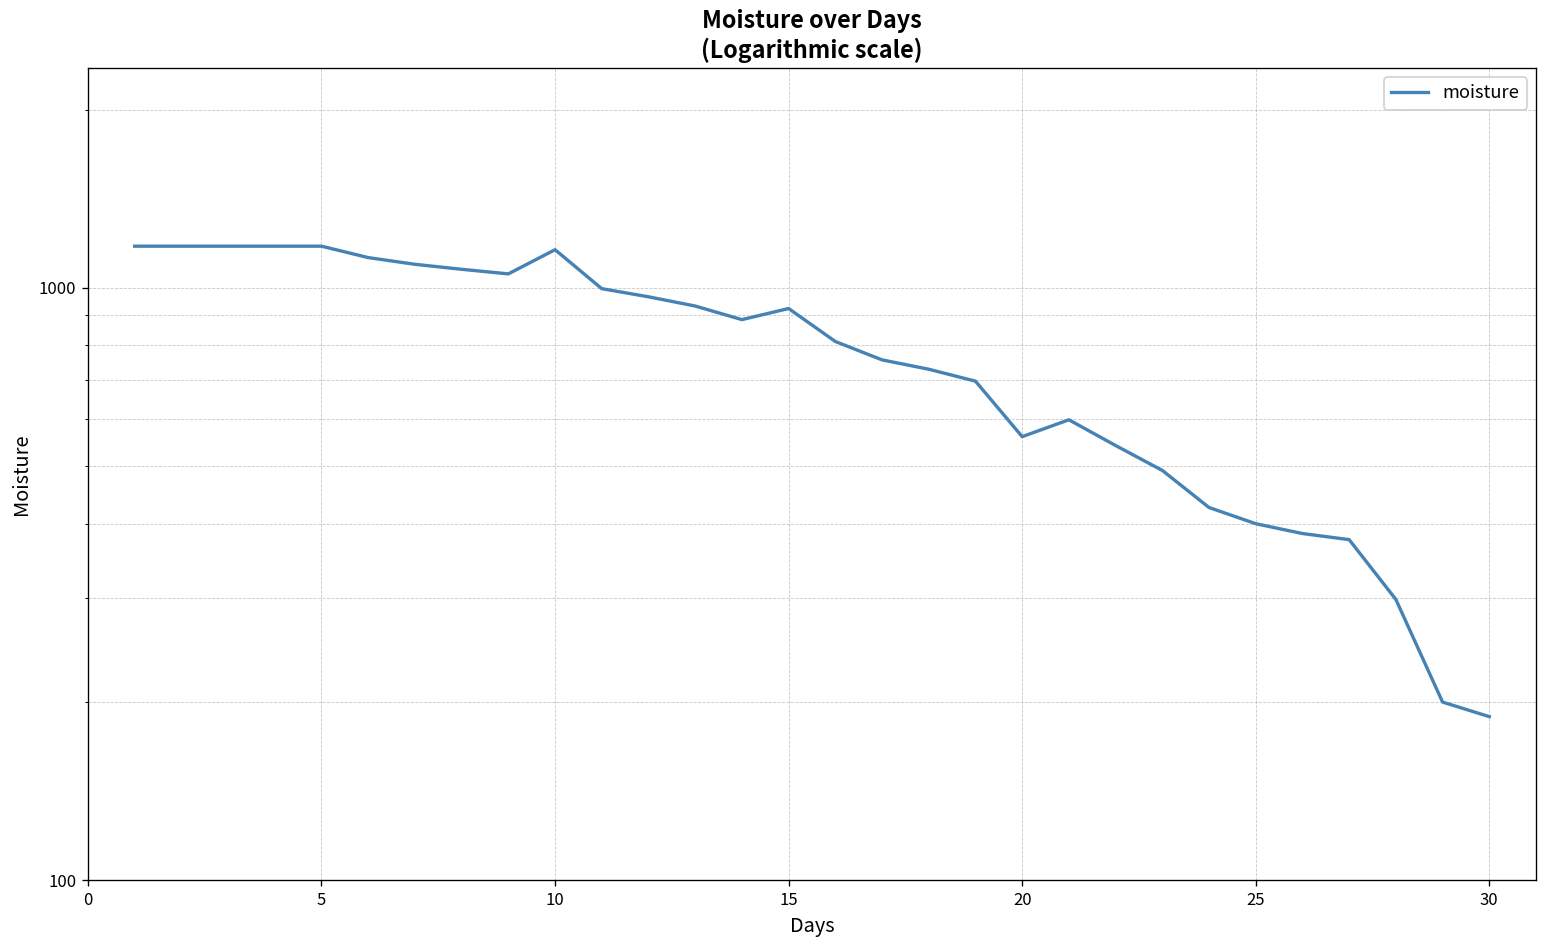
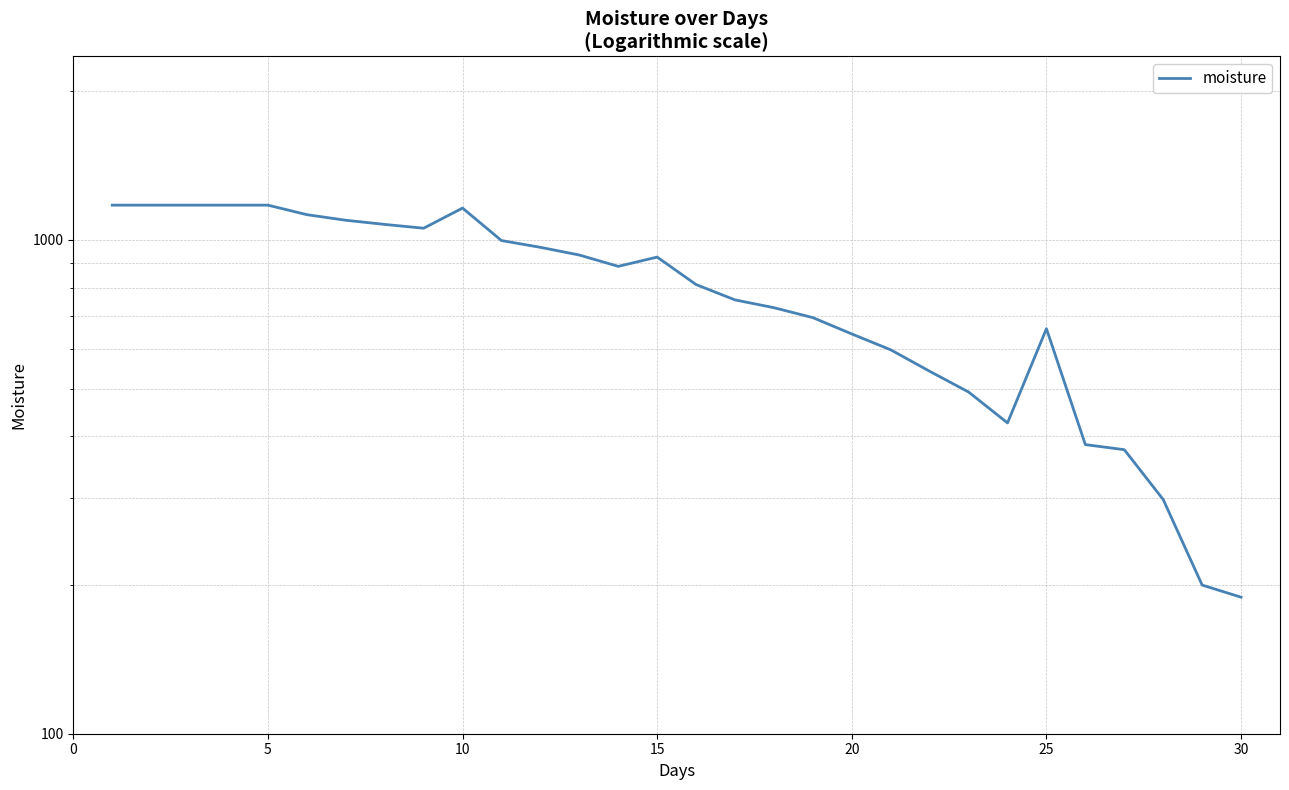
  {
    "5": 1180,
    "10": 1160,
    "15": 920,
-   "20": 560,
-   "25": 400,
+   "20": 650,
+   "25": 660,
    "30": 189
  }
